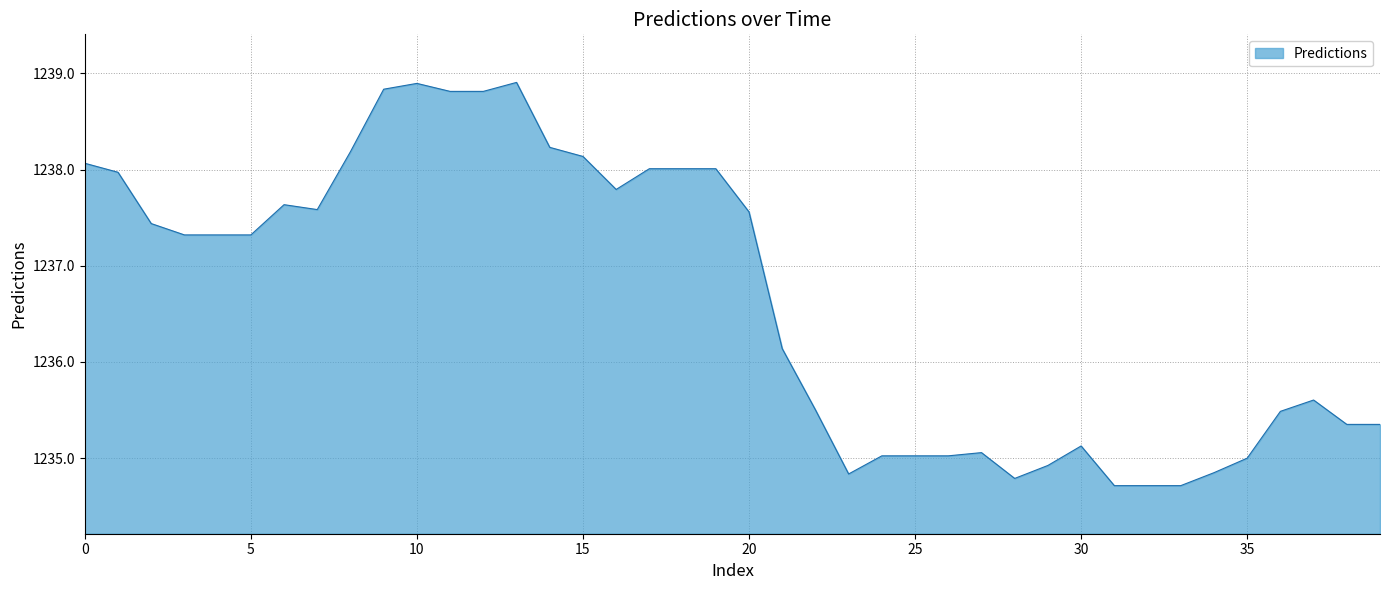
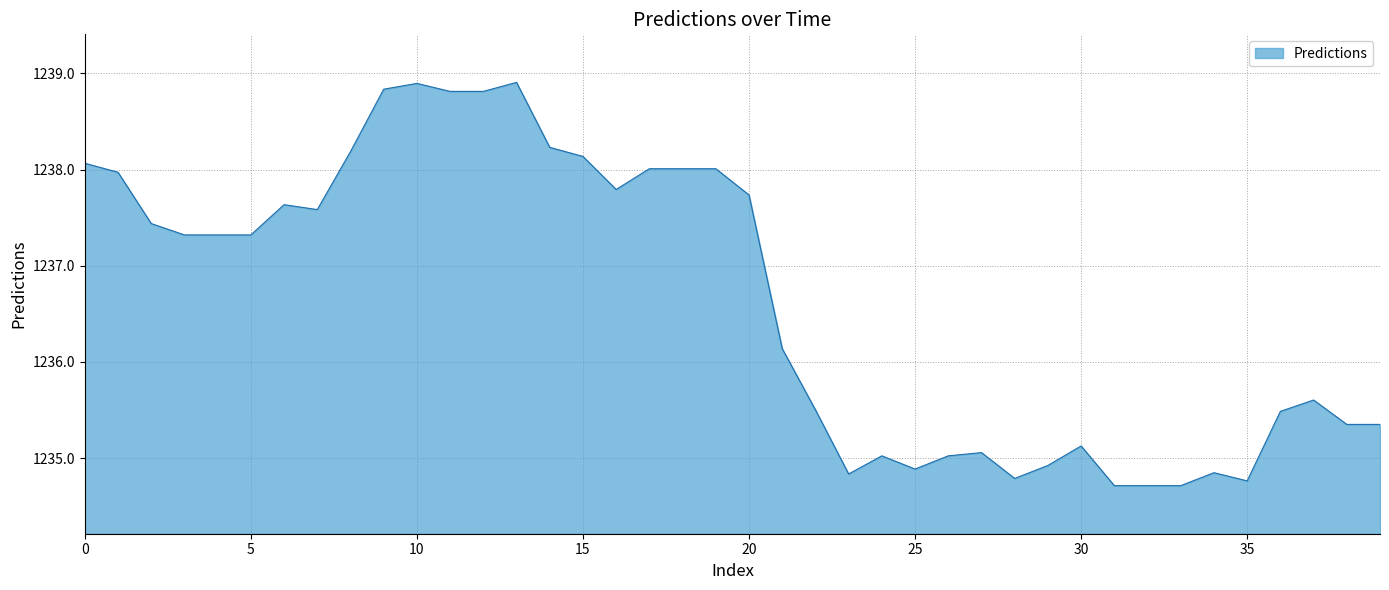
  {
    "0": 1238.1,
    "5": 1237.3,
    "10": 1238.9,
    "15": 1238.1,
-   "20": 1237.6,
-   "25": 1235.0,
+   "20": 1237.7,
+   "25": 1234.9,
    "30": 1235.1,
-   "35": 1235.0
+   "35": 1234.8
  }
